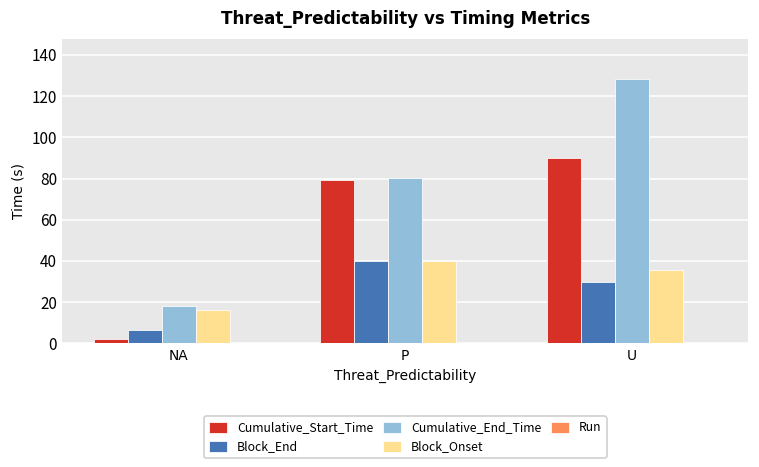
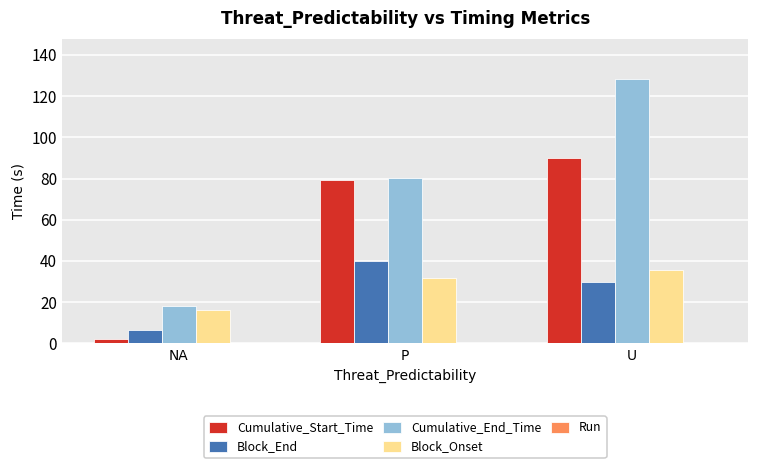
  {
    "Cumulative_Start_Time": {
      "NA": 2,
      "P": 79,
      "U": 90
    },
    "Block_End": {
      "NA": 6,
      "P": 40,
      "U": 30
    },
    "Cumulative_End_Time": {
      "NA": 18,
      "P": 80,
      "U": 128
    },
    "Block_Onset": {
      "NA": 16,
-     "P": 40,
+     "P": 32,
      "U": 36
    },
    "Run": {
      "NA": 0,
      "P": 0,
      "U": 0
    }
  }
